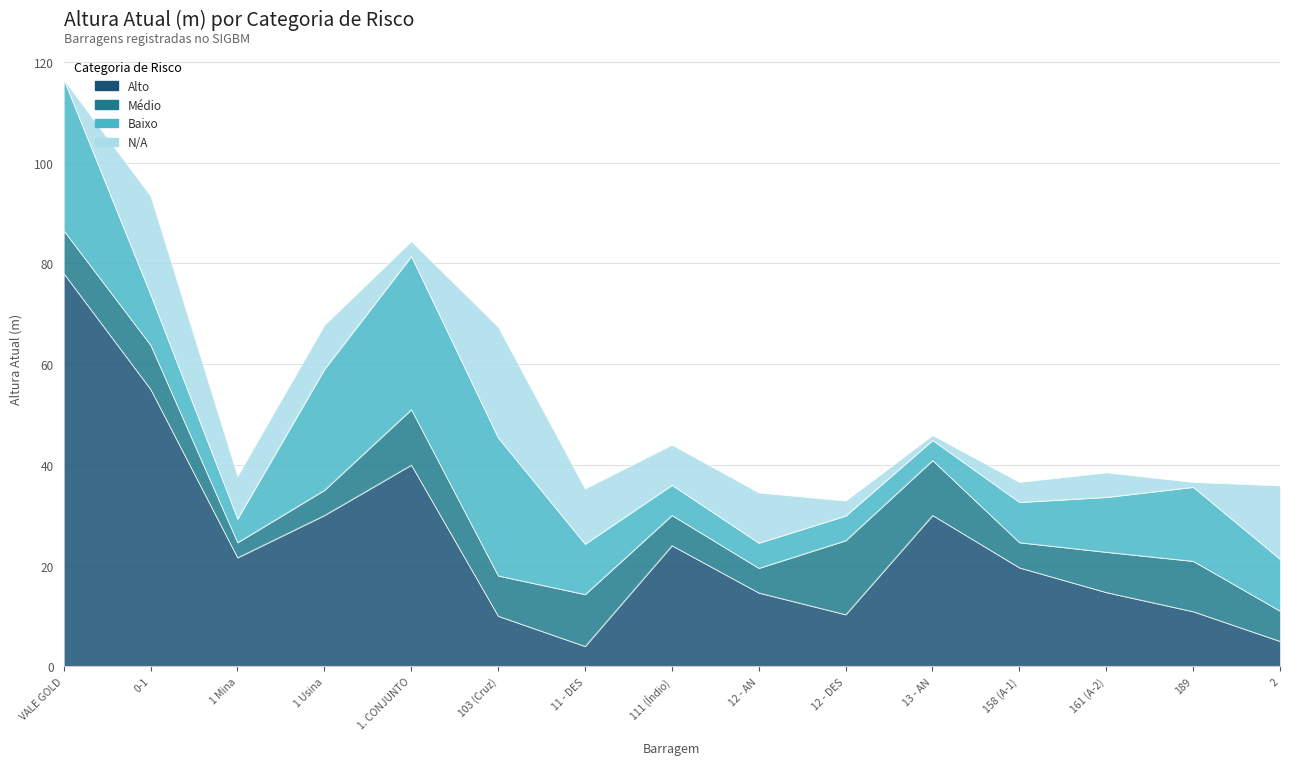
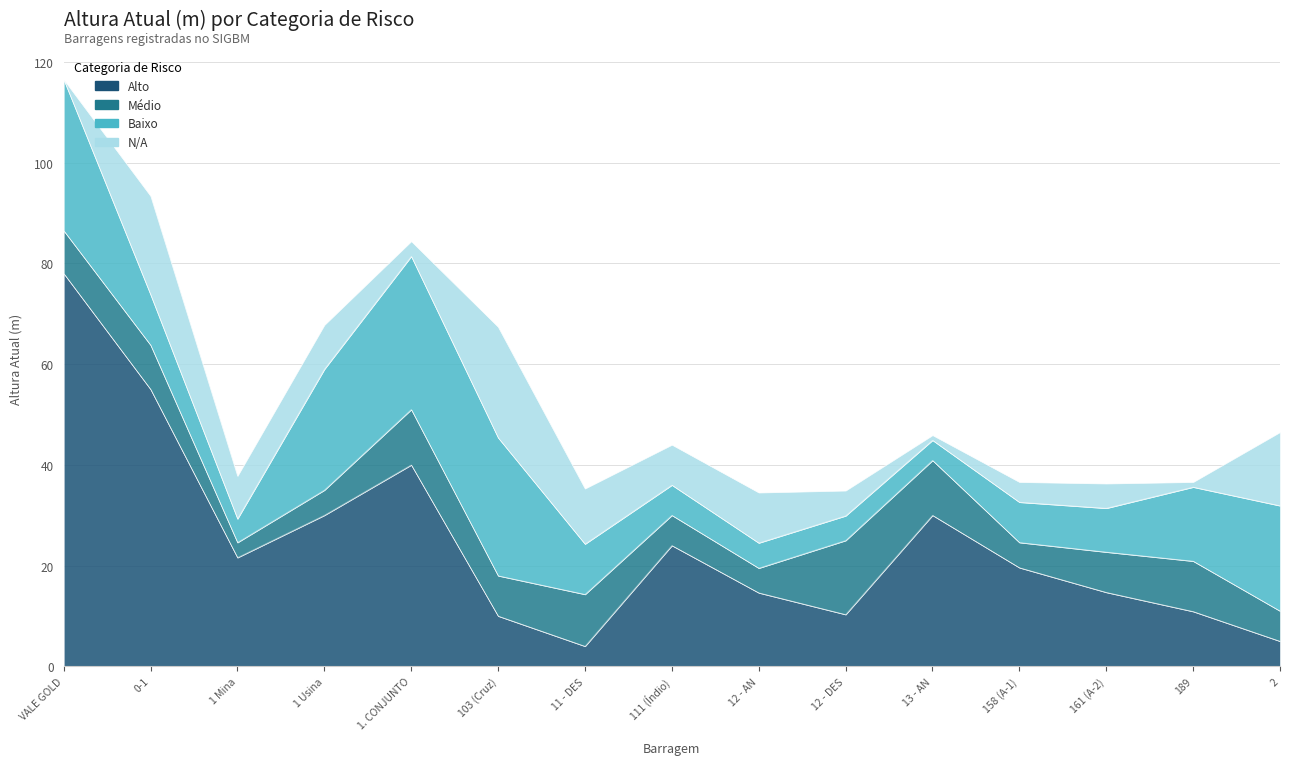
  {
    "Baixo": {
      "0-1": 10,
      "1 Mina": 5,
      "1 Usina": 24,
      "1. CONJUNTO": 30,
      "103 (Cruz)": 27,
      "11 - DES": 10,
      "111 (Índio)": 6,
      "12 - AN": 5,
      "12 - DES": 5,
      "13 - AN": 4,
      "158 (A-1)": 8,
-     "161 (A-2)": 11,
+     "161 (A-2)": 9,
      "189": 15,
-     "2": 10
+     "2": 21
    },
    "N/A": {
      "0-1": 20,
      "1 Mina": 8,
      "1 Usina": 9,
      "1. CONJUNTO": 3,
      "103 (Cruz)": 22,
      "11 - DES": 11,
      "111 (Índio)": 8,
      "12 - AN": 10,
-     "12 - DES": 3,
+     "12 - DES": 5,
      "13 - AN": 1,
      "158 (A-1)": 4,
      "161 (A-2)": 5,
      "189": 1,
      "2": 15
    }
  }
